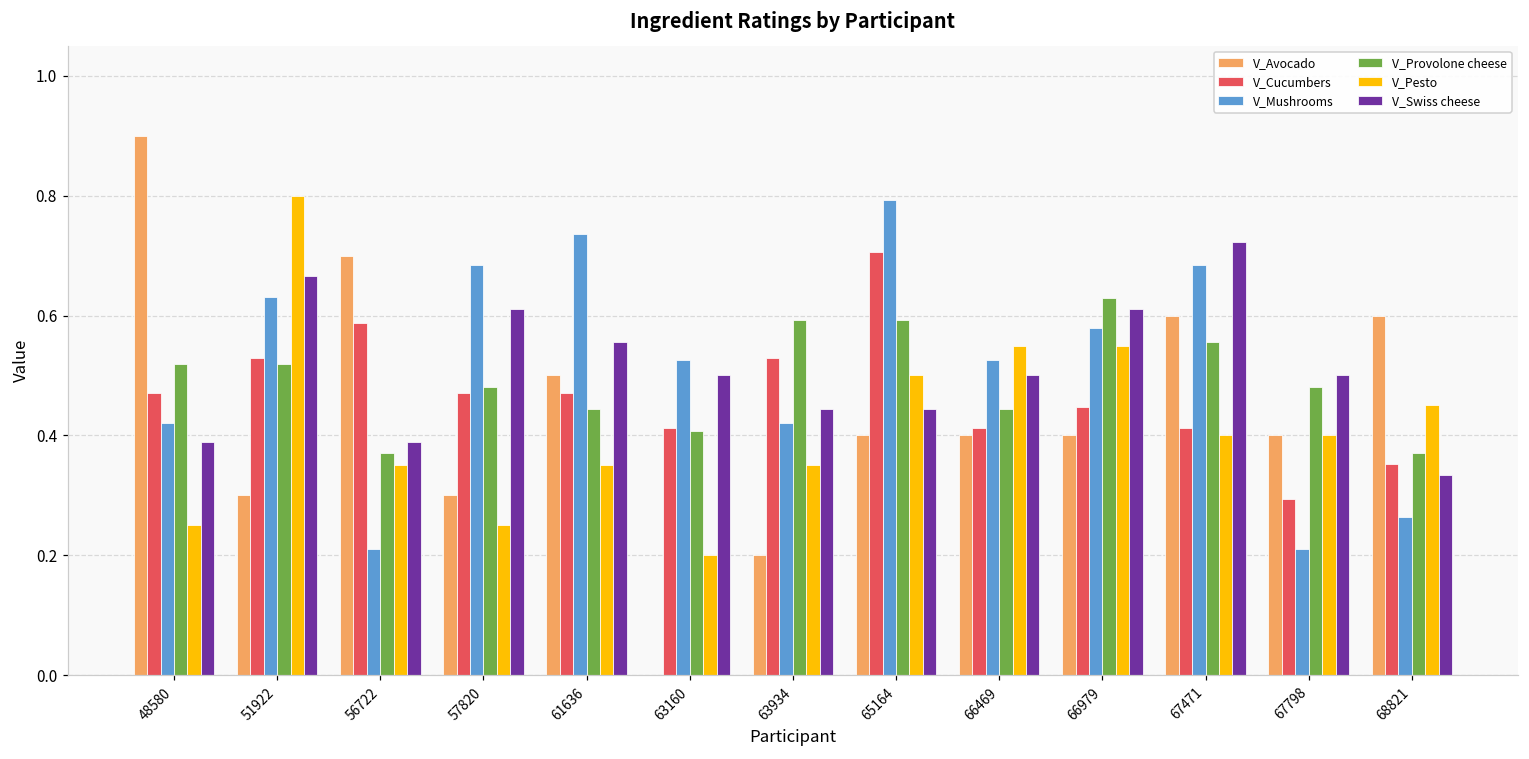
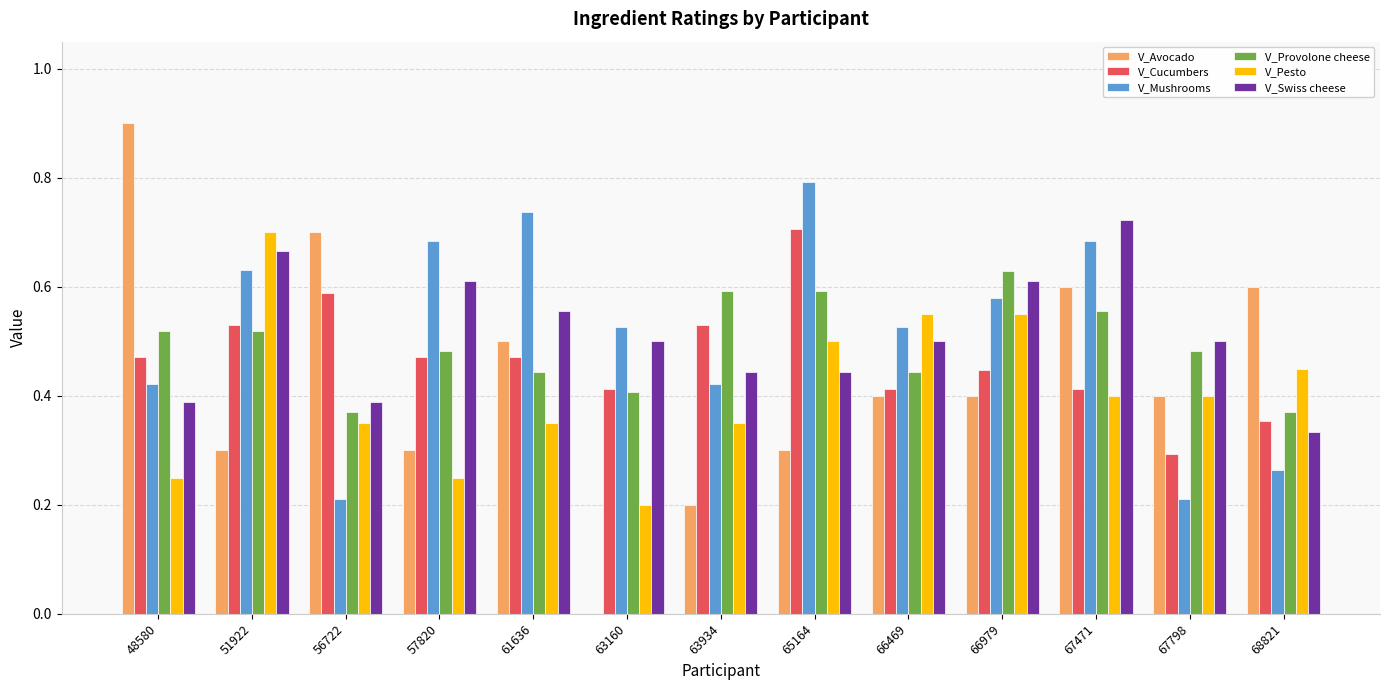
  {
    "V_Avocado": {
      "48580": 0.9,
      "51922": 0.3,
      "56722": 0.7,
      "57820": 0.3,
      "61636": 0.5,
      "63160": 0.0,
      "63934": 0.2,
-     "65164": 0.4,
+     "65164": 0.3,
      "66469": 0.4,
      "66979": 0.4,
      "67471": 0.6,
      "67798": 0.4,
      "68821": 0.6
    },
    "V_Cucumbers": {
      "48580": 0.47,
      "51922": 0.53,
      "56722": 0.59,
      "57820": 0.47,
      "61636": 0.47,
      "63160": 0.41,
      "63934": 0.53,
      "65164": 0.71,
      "66469": 0.41,
      "66979": 0.45,
      "67471": 0.41,
      "67798": 0.29,
      "68821": 0.35
    },
    "V_Mushrooms": {
      "48580": 0.42,
      "51922": 0.63,
      "56722": 0.21,
      "57820": 0.68,
      "61636": 0.74,
      "63160": 0.53,
      "63934": 0.42,
      "65164": 0.79,
      "66469": 0.53,
      "66979": 0.58,
      "67471": 0.68,
      "67798": 0.21,
      "68821": 0.26
    },
    "V_Provolone cheese": {
      "48580": 0.52,
      "51922": 0.52,
      "56722": 0.37,
      "57820": 0.48,
      "61636": 0.44,
      "63160": 0.41,
      "63934": 0.59,
      "65164": 0.59,
      "66469": 0.44,
      "66979": 0.63,
      "67471": 0.56,
      "67798": 0.48,
      "68821": 0.37
    },
    "V_Pesto": {
      "48580": 0.25,
-     "51922": 0.8,
+     "51922": 0.7,
      "56722": 0.35,
      "57820": 0.25,
      "61636": 0.35,
      "63160": 0.2,
      "63934": 0.35,
      "65164": 0.5,
      "66469": 0.55,
      "66979": 0.55,
      "67471": 0.4,
      "67798": 0.4,
      "68821": 0.45
    },
    "V_Swiss cheese": {
      "48580": 0.39,
      "51922": 0.67,
      "56722": 0.39,
      "57820": 0.61,
      "61636": 0.56,
      "63160": 0.5,
      "63934": 0.44,
      "65164": 0.44,
      "66469": 0.5,
      "66979": 0.61,
      "67471": 0.72,
      "67798": 0.5,
      "68821": 0.33
    }
  }
